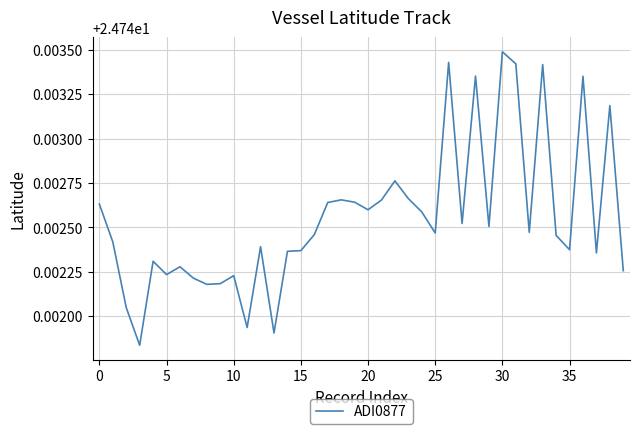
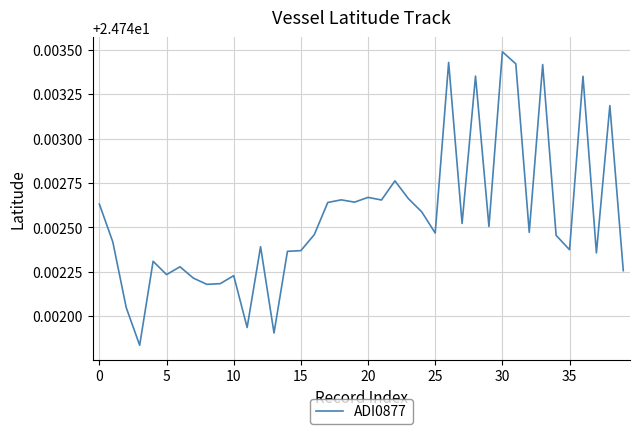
  {
    "0": 24.74263,
    "5": 24.74223,
    "10": 24.74223,
    "15": 24.74237,
-   "20": 24.74260,
+   "20": 24.74267,
    "25": 24.74247,
    "30": 24.74349,
    "35": 24.74237
  }
